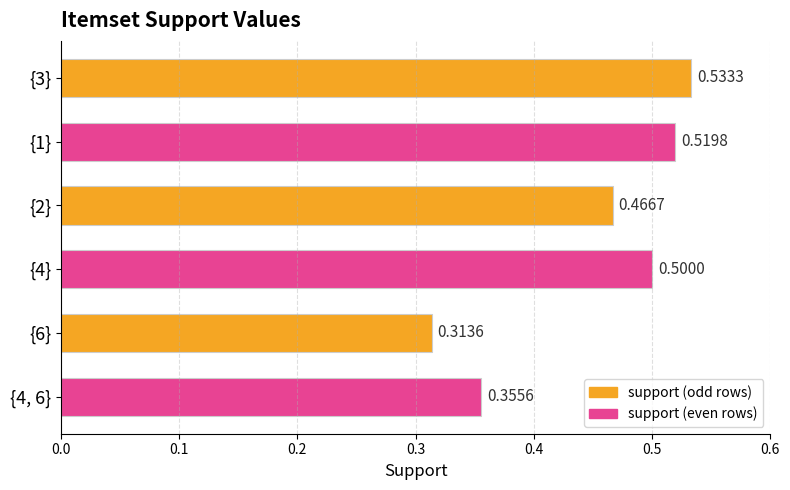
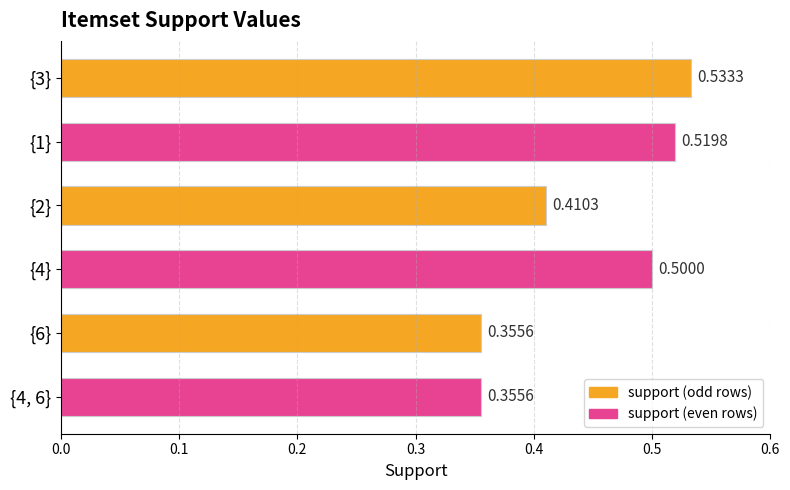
  {
    "{3}": 0.5333,
    "{1}": 0.5198,
-   "{2}": 0.4667,
+   "{2}": 0.4103,
    "{4}": 0.5000,
-   "{6}": 0.3136,
+   "{6}": 0.3556,
    "{4, 6}": 0.3556
  }
